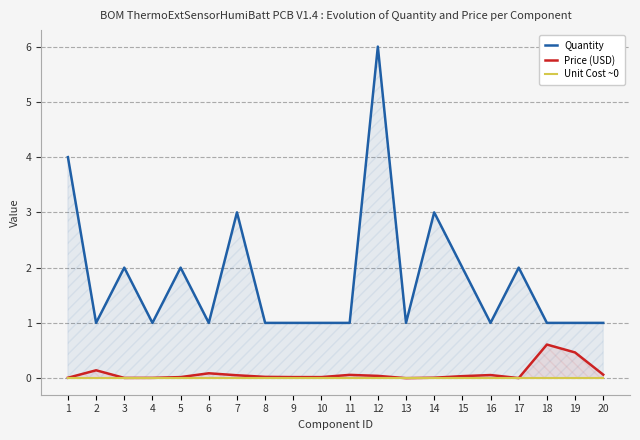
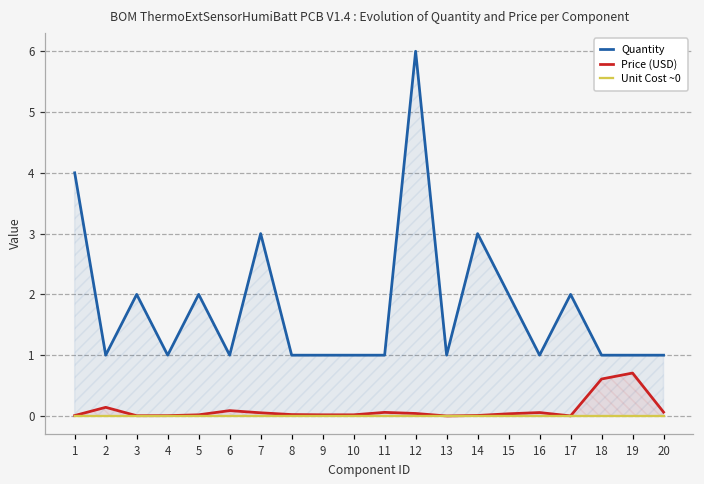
  {
    "Quantity": {
      "1": 4.0,
      "2": 1.0,
      "3": 2.0,
      "4": 1.0,
      "5": 2.0,
      "6": 1.0,
      "7": 3.0,
      "8": 1.0,
      "9": 1.0,
      "10": 1.0,
      "11": 1.0,
      "12": 6.0,
      "13": 1.0,
      "14": 3.0,
      "15": 2.0,
      "16": 1.0,
      "17": 2.0,
      "18": 1.0,
      "19": 1.0,
      "20": 1.0
    },
    "Price (USD)": {
      "2": 0.1,
      "6": 0.1,
      "7": 0.1,
      "11": 0.1,
      "16": 0.1,
      "18": 0.6,
-     "19": 0.5,
+     "19": 0.7,
      "20": 0.1
    },
    "Unit Cost ~0": {
      "2": 0.0,
      "6": 0.0,
      "7": 0.0,
      "11": 0.0,
      "16": 0.0,
      "18": 0.0,
      "19": 0.0,
      "20": 0.0
    }
  }
